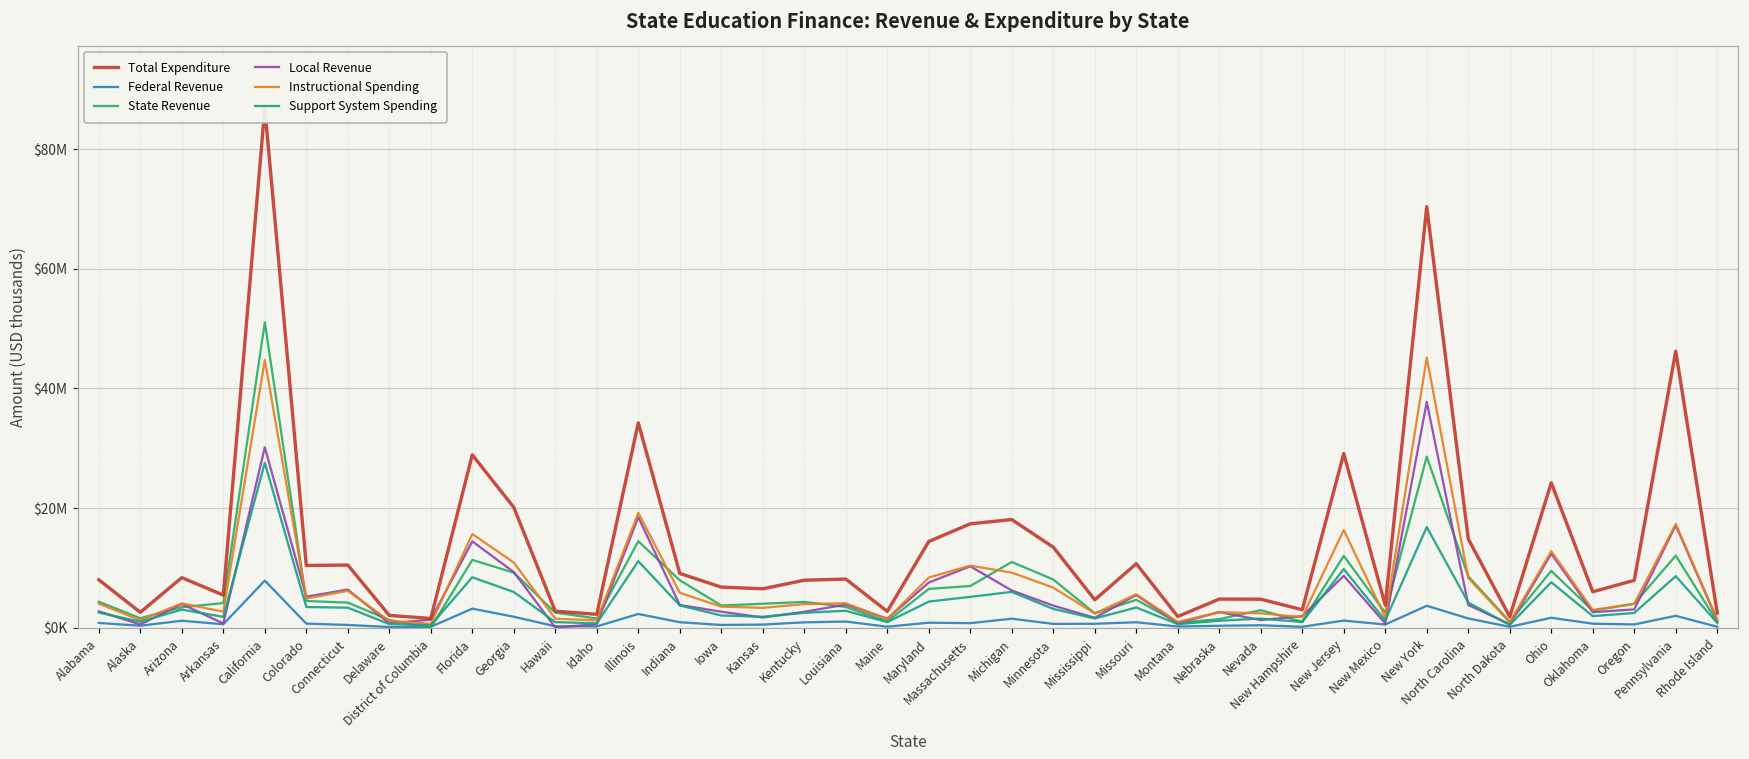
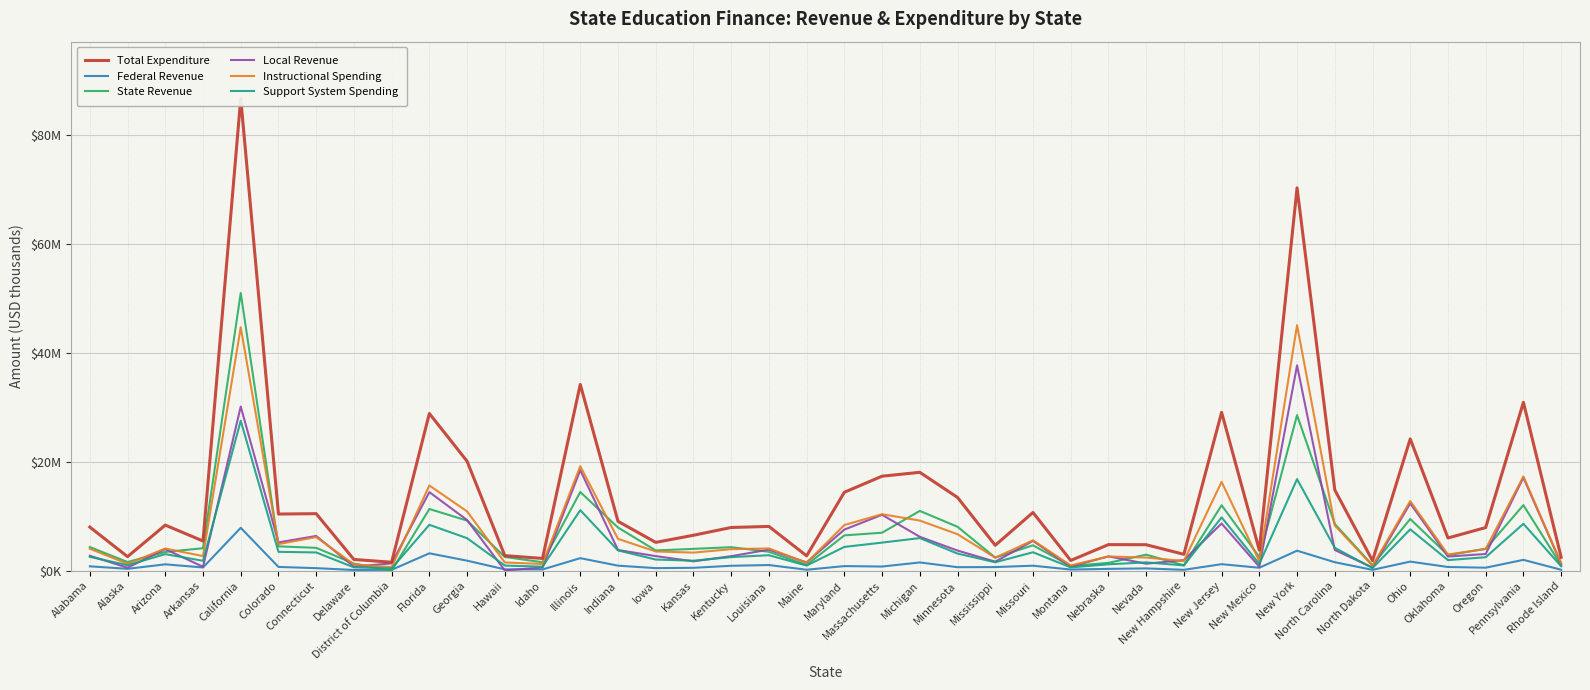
  {
    "Total Expenditure": {
      "Alabama": "$8000000",
      "Alaska": "$3000000",
      "Arizona": "$8000000",
      "Arkansas": "$5000000",
      "Colorado": "$10000000",
      "Connecticut": "$10000000",
      "Delaware": "$2000000",
      "Florida": "$29000000",
      "Georgia": "$20000000",
      "Idaho": "$2000000",
      "Illinois": "$34000000",
      "Indiana": "$9000000",
-     "Iowa": "$7000000",
+     "Iowa": "$5000000",
      "Kansas": "$7000000",
      "Kentucky": "$8000000",
      "Louisiana": "$8000000",
      "Maine": "$3000000",
      "Maryland": "$14000000",
      "Massachusetts": "$17000000",
      "Michigan": "$18000000",
      "Minnesota": "$13000000",
      "Mississippi": "$5000000",
      "Missouri": "$11000000",
      "Montana": "$2000000",
      "Nebraska": "$5000000",
      "Nevada": "$5000000",
      "New Hampshire": "$3000000",
      "New Jersey": "$29000000",
      "New Mexico": "$4000000",
      "New York": "$70000000",
      "North Carolina": "$15000000",
      "North Dakota": "$2000000",
      "Ohio": "$24000000",
      "Oklahoma": "$6000000",
      "Oregon": "$8000000",
-     "Pennsylvania": "$46000000",
+     "Pennsylvania": "$31000000",
      "Rhode Island": "$2000000"
    },
    "Federal Revenue": {
      "Alabama": "$1000000",
      "Arizona": "$1000000",
      "California": "$8000000",
      "Colorado": "$1000000",
      "Connecticut": "$0",
      "Delaware": "$0",
      "Florida": "$3000000",
      "Georgia": "$2000000",
      "Illinois": "$2000000",
      "Indiana": "$1000000",
      "Iowa": "$0",
      "Kansas": "$1000000",
      "Kentucky": "$1000000",
      "Louisiana": "$1000000",
      "Maine": "$0",
      "Maryland": "$1000000",
      "Massachusetts": "$1000000",
      "Michigan": "$2000000",
      "Minnesota": "$1000000",
      "Mississippi": "$1000000",
      "Missouri": "$1000000",
      "Nebraska": "$0",
      "Nevada": "$0",
      "New Hampshire": "$0",
      "New Jersey": "$1000000",
      "New York": "$4000000",
      "North Carolina": "$2000000",
      "Ohio": "$2000000",
      "Oklahoma": "$1000000",
      "Oregon": "$1000000",
      "Pennsylvania": "$2000000",
      "Rhode Island": "$0"
    },
    "Local Revenue": {
      "California": "$30000000",
      "Florida": "$14000000",
      "Illinois": "$18000000",
      "Iowa": "$3000000",
      "Maryland": "$8000000",
      "Minnesota": "$4000000",
      "New Jersey": "$9000000",
      "New York": "$38000000",
      "Oregon": "$3000000"
    },
    "Instructional Spending": {
      "Arkansas": "$3000000",
      "California": "$45000000",
      "Florida": "$16000000",
      "Georgia": "$11000000",
      "Hawaii": "$2000000",
      "Illinois": "$19000000",
      "Indiana": "$6000000",
      "Kansas": "$3000000",
      "Maryland": "$8000000",
      "Michigan": "$9000000",
      "Minnesota": "$7000000",
      "Nevada": "$2000000",
      "New Jersey": "$16000000",
      "New Mexico": "$2000000",
      "New York": "$45000000"
    }
  }
